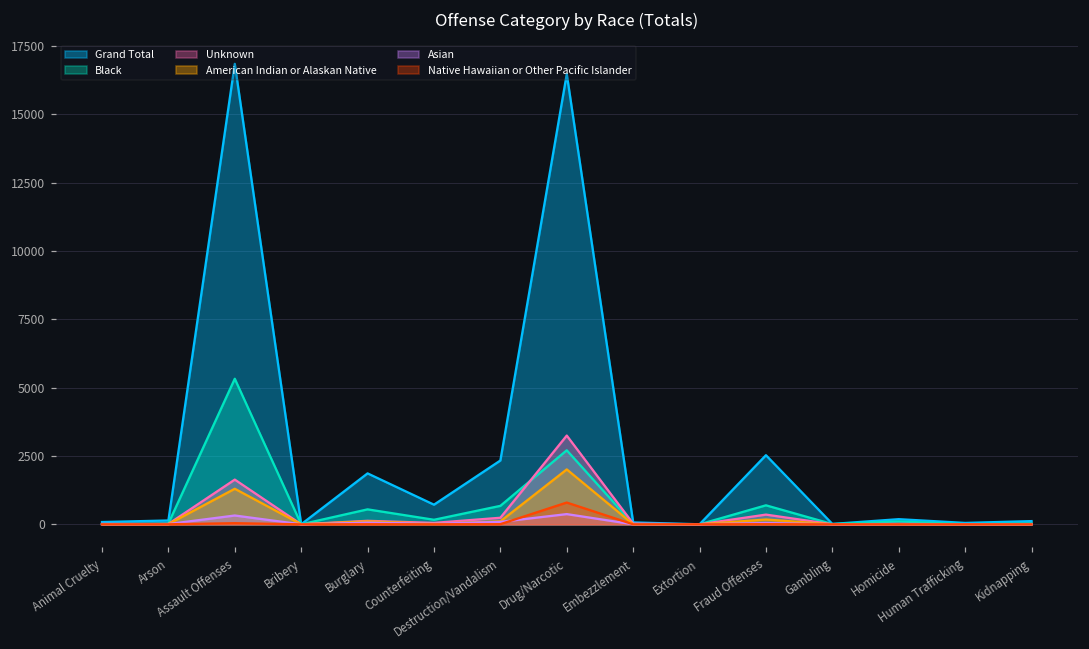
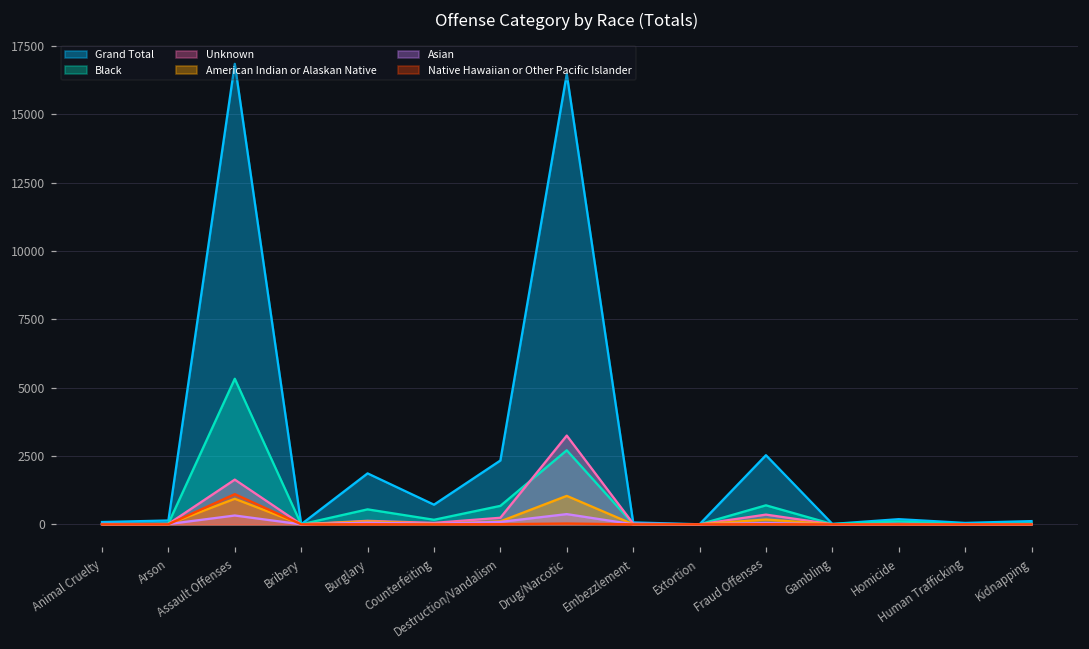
  {
    "American Indian or Alaskan Native": {
-     "Assault Offenses": 1300,
-     "Drug/Narcotic": 2000,
+     "Assault Offenses": 900,
+     "Drug/Narcotic": 1000,
      "Fraud Offenses": 200
    },
    "Native Hawaiian or Other Pacific Islander": {
-     "Assault Offenses": 0,
-     "Drug/Narcotic": 800
+     "Assault Offenses": 1100,
+     "Drug/Narcotic": 0
    }
  }
